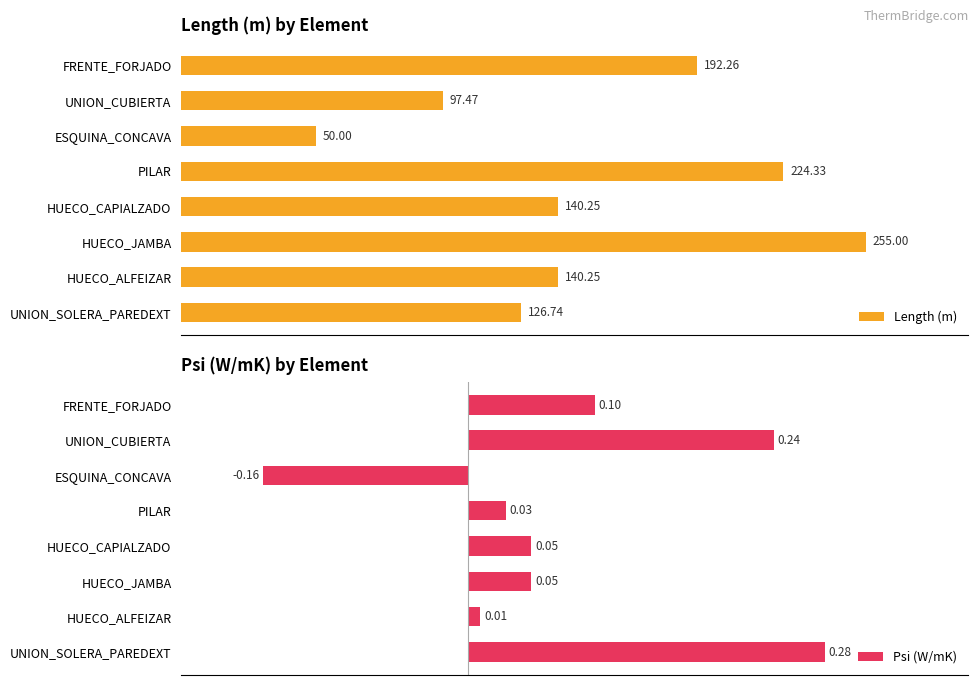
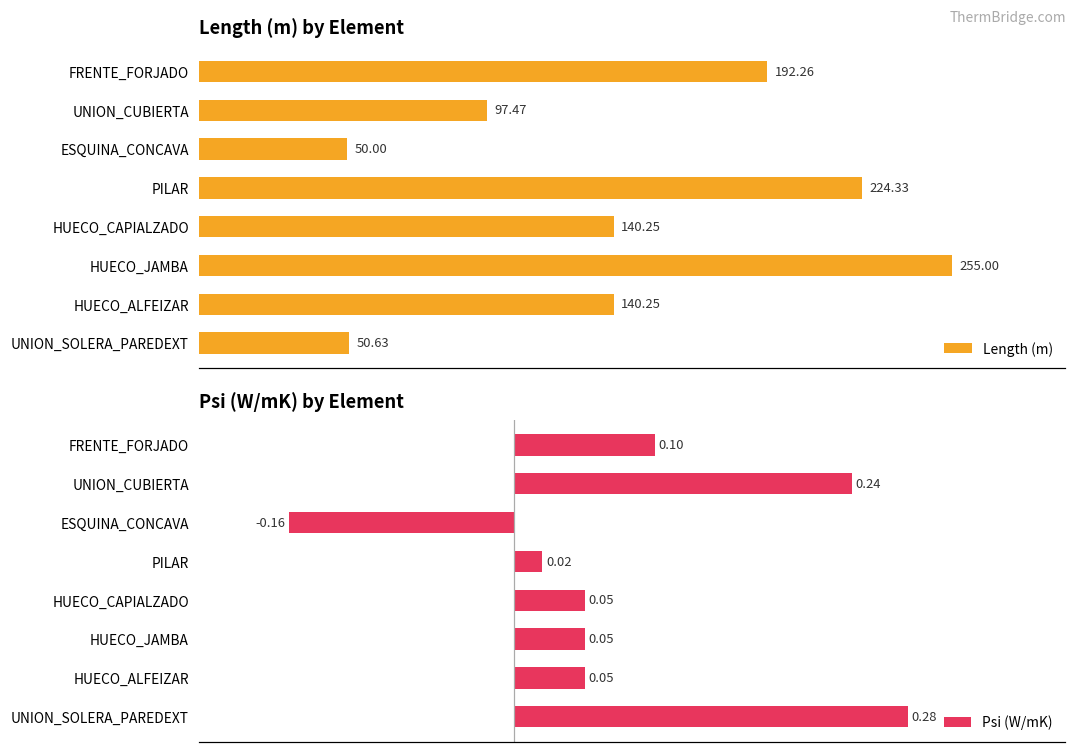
  {
    "Length (m) by Element": {
      "FRENTE_FORJADO": 192.26,
      "UNION_CUBIERTA": 97.47,
      "ESQUINA_CONCAVA": 50.00,
      "PILAR": 224.33,
      "HUECO_CAPIALZADO": 140.25,
      "HUECO_JAMBA": 255.00,
      "HUECO_ALFEIZAR": 140.25,
-     "UNION_SOLERA_PAREDEXT": 126.74
+     "UNION_SOLERA_PAREDEXT": 50.63
    },
    "Psi (W/mK) by Element": {
      "FRENTE_FORJADO": 0.10,
      "UNION_CUBIERTA": 0.24,
      "ESQUINA_CONCAVA": -0.16,
-     "PILAR": 0.03,
+     "PILAR": 0.02,
      "HUECO_CAPIALZADO": 0.05,
      "HUECO_JAMBA": 0.05,
-     "HUECO_ALFEIZAR": 0.01,
+     "HUECO_ALFEIZAR": 0.05,
      "UNION_SOLERA_PAREDEXT": 0.28
    }
  }
